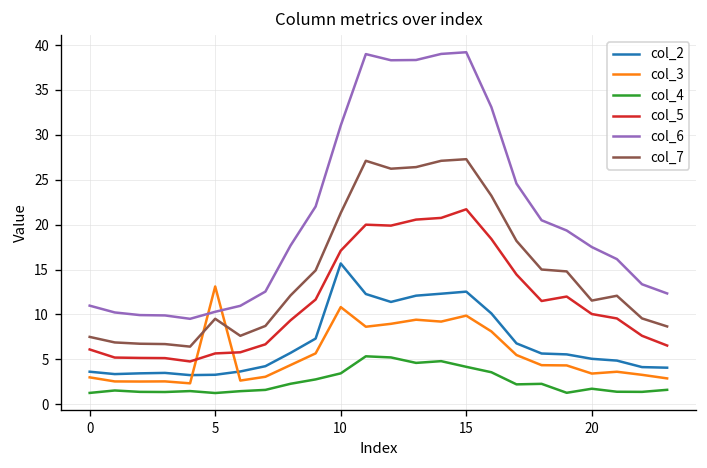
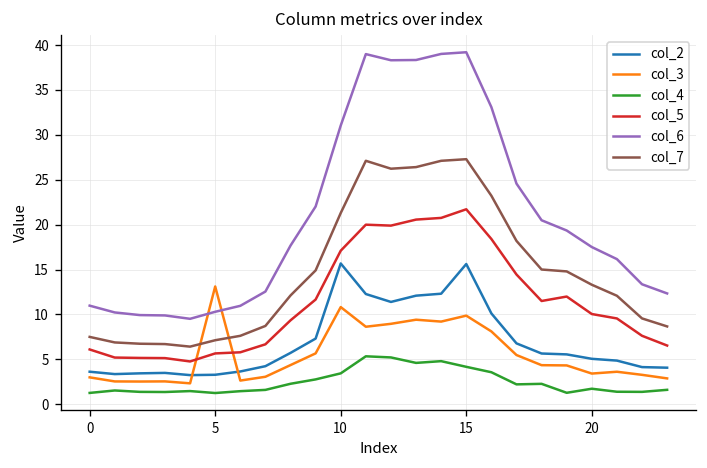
  {
    "col_2": {
      "0": 4,
      "5": 3,
      "10": 16,
-     "15": 13,
+     "15": 16,
      "20": 5
    },
    "col_3": {
      "0": 3,
      "5": 13,
      "10": 11,
      "15": 10,
      "20": 3
    },
    "col_4": {
      "0": 1,
      "5": 1,
      "10": 3,
      "15": 4,
      "20": 2
    },
    "col_5": {
      "0": 6,
      "5": 6,
      "10": 17,
      "15": 22,
      "20": 10
    },
    "col_6": {
      "0": 11,
      "5": 10,
      "10": 31,
      "15": 39,
      "20": 18
    },
    "col_7": {
      "0": 7,
-     "5": 10,
+     "5": 7,
      "10": 21,
      "15": 27,
-     "20": 12
+     "20": 13
    }
  }
